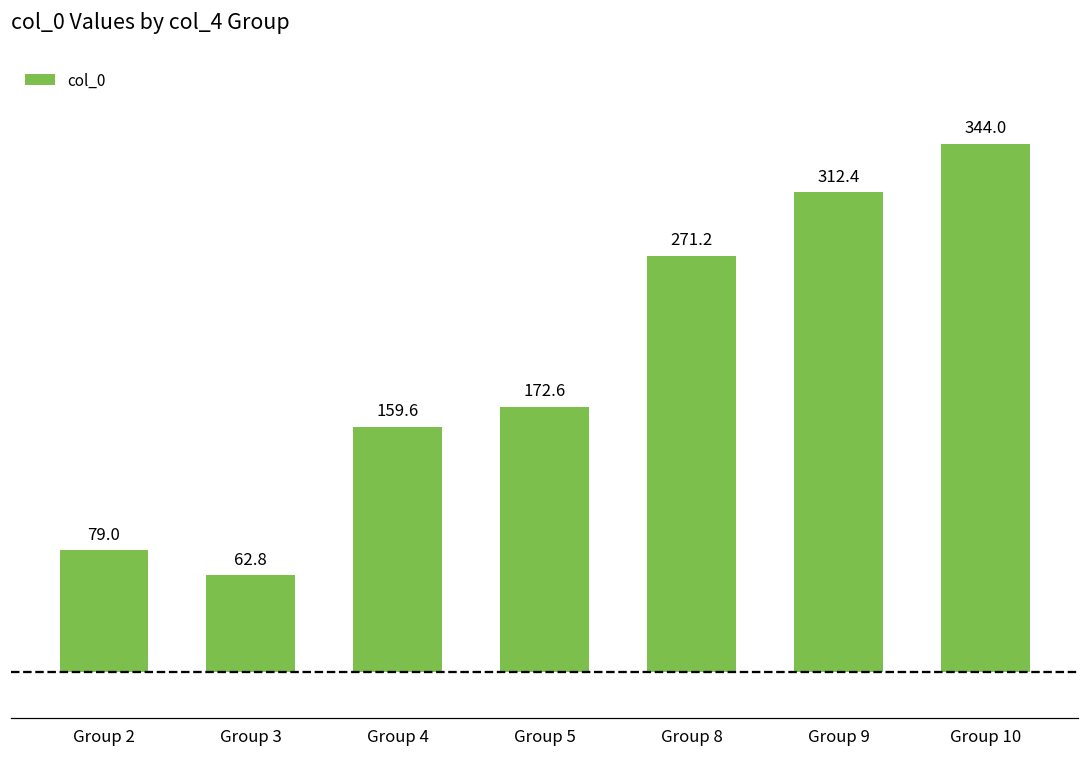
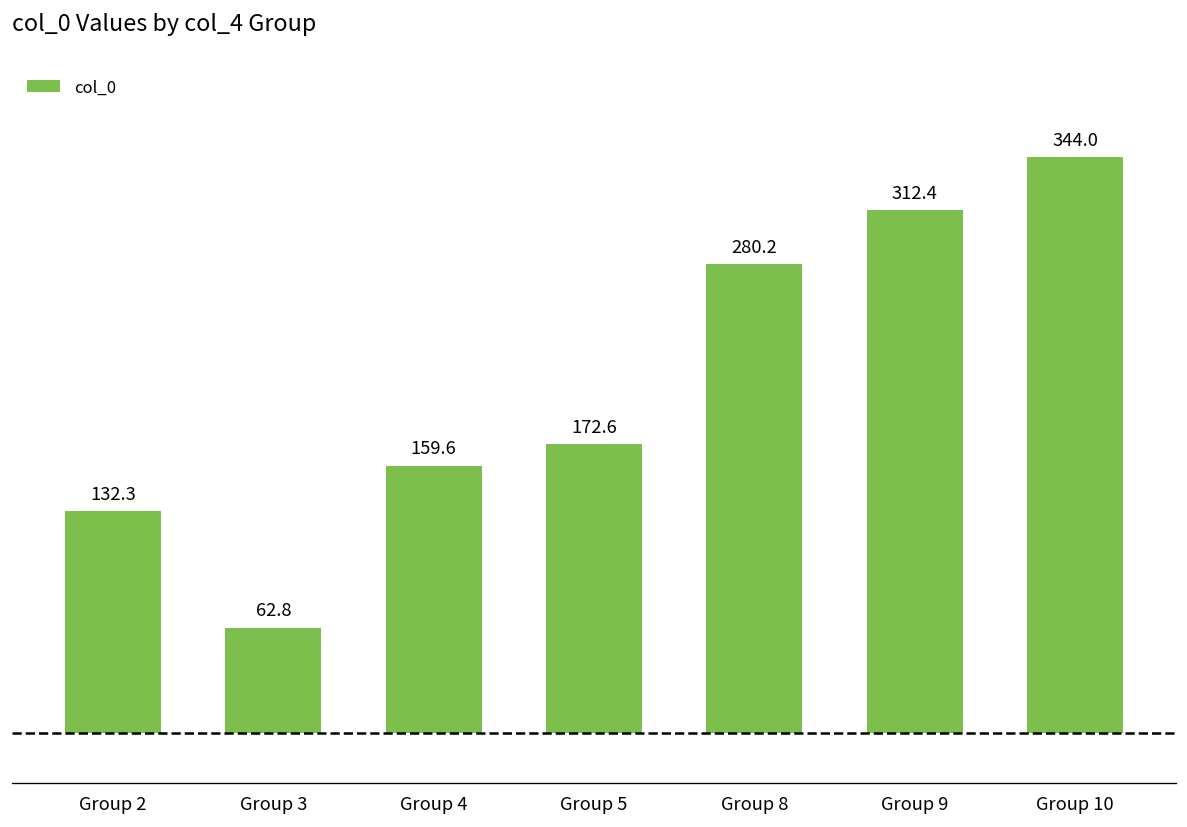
  {
-   "Group 2": 79.0,
+   "Group 2": 132.3,
    "Group 3": 62.8,
    "Group 4": 159.6,
    "Group 5": 172.6,
-   "Group 8": 271.2,
+   "Group 8": 280.2,
    "Group 9": 312.4,
    "Group 10": 344.0
  }
